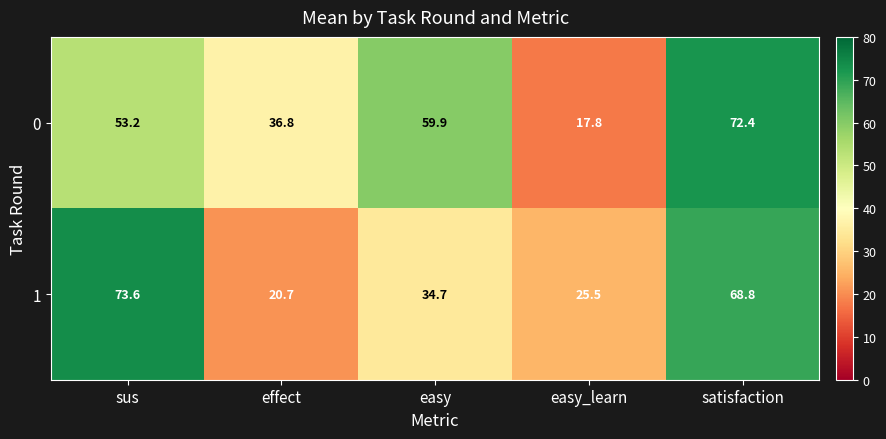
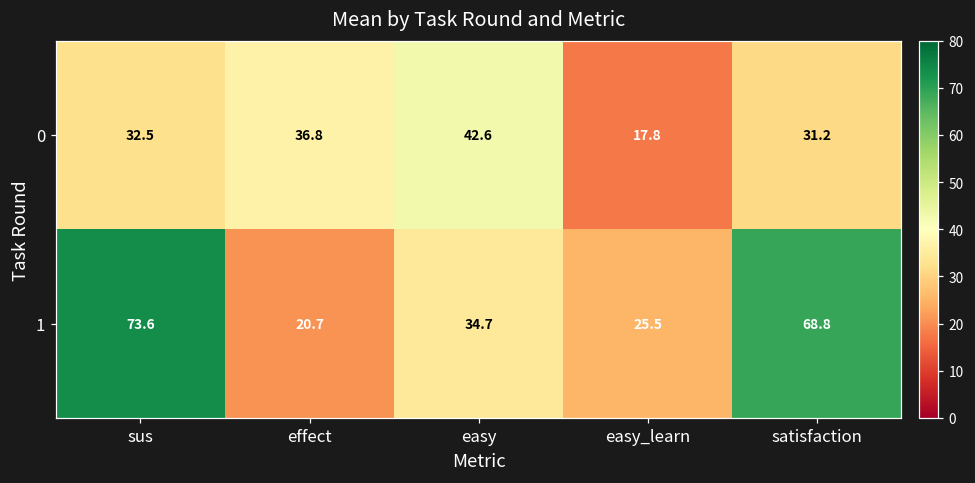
  {
    "0": {
-     "sus": 53.2,
+     "sus": 32.5,
      "effect": 36.8,
-     "easy": 59.9,
+     "easy": 42.6,
      "easy_learn": 17.8,
-     "satisfaction": 72.4
+     "satisfaction": 31.2
    },
    "1": {
      "sus": 73.6,
      "effect": 20.7,
      "easy": 34.7,
      "easy_learn": 25.5,
      "satisfaction": 68.8
    }
  }
